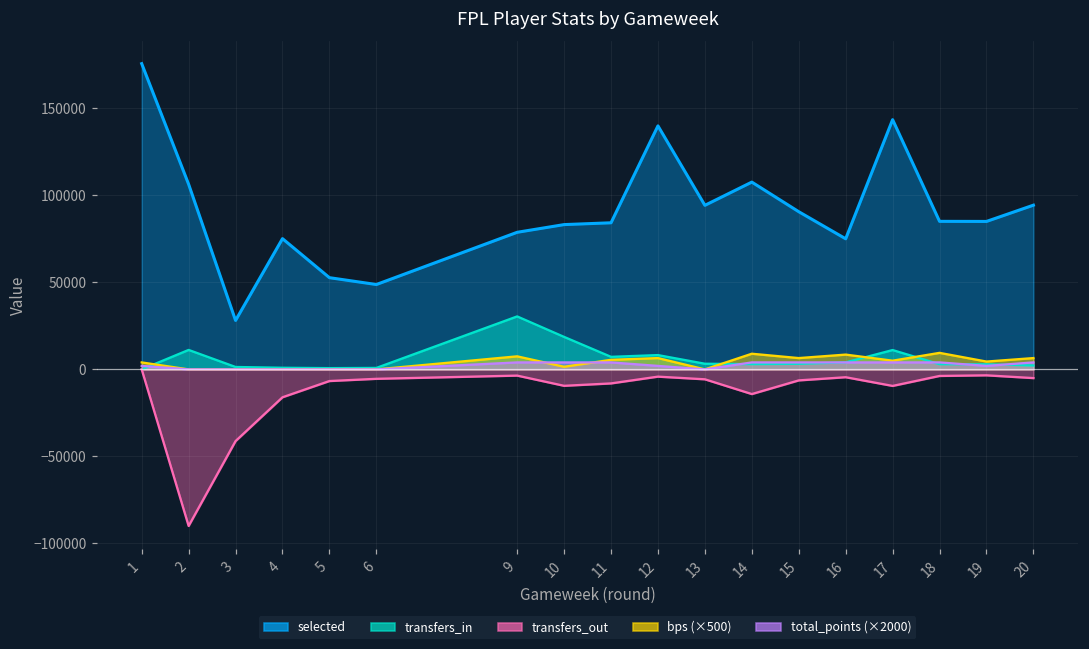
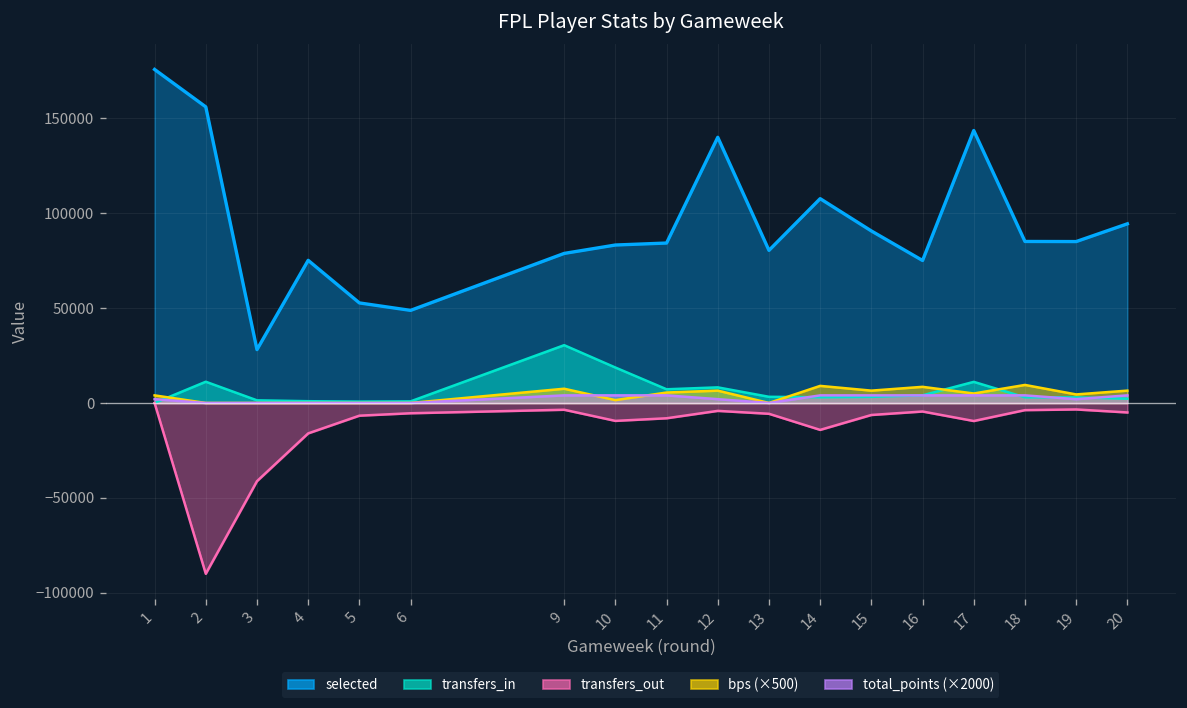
  {
    "selected": {
      "1": 176000,
-     "2": 106000,
+     "2": 156000,
      "3": 28000,
      "4": 75000,
      "5": 53000,
      "6": 49000,
      "9": 79000,
      "10": 83000,
      "11": 84000,
      "12": 140000,
-     "13": 94000,
+     "13": 80000,
      "14": 108000,
      "15": 91000,
      "16": 75000,
      "17": 144000,
      "18": 85000,
      "19": 85000,
      "20": 94000
    },
    "transfers_in": {
      "2": 11000,
      "9": 30000,
      "10": 19000,
      "11": 7000,
      "12": 8000,
      "13": 3000,
      "17": 11000,
      "20": 2000
    }
  }
